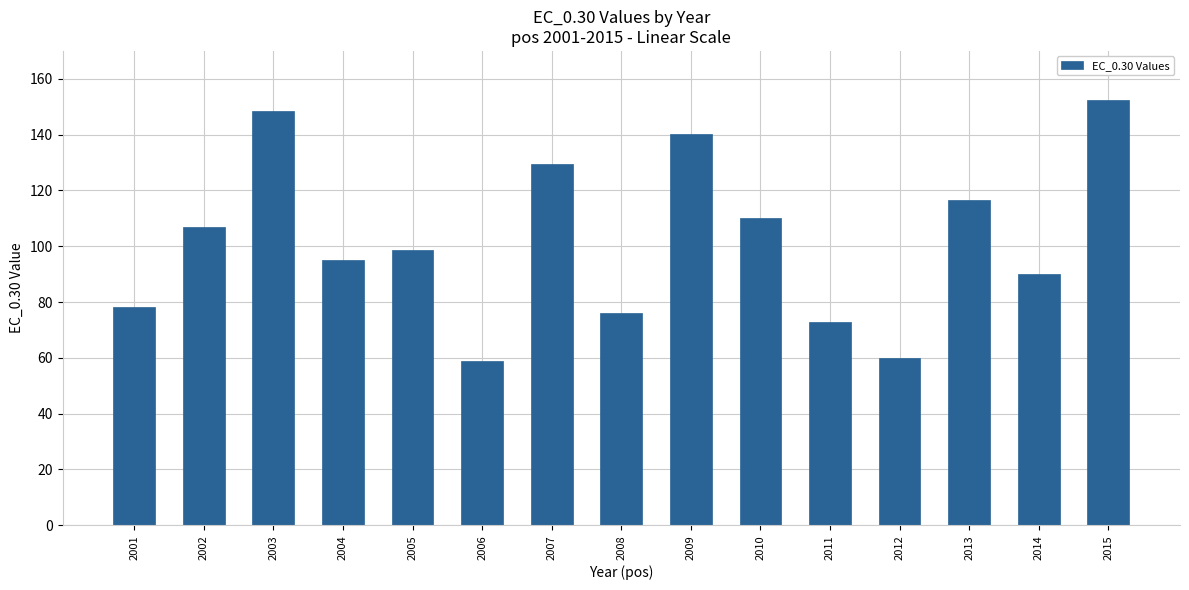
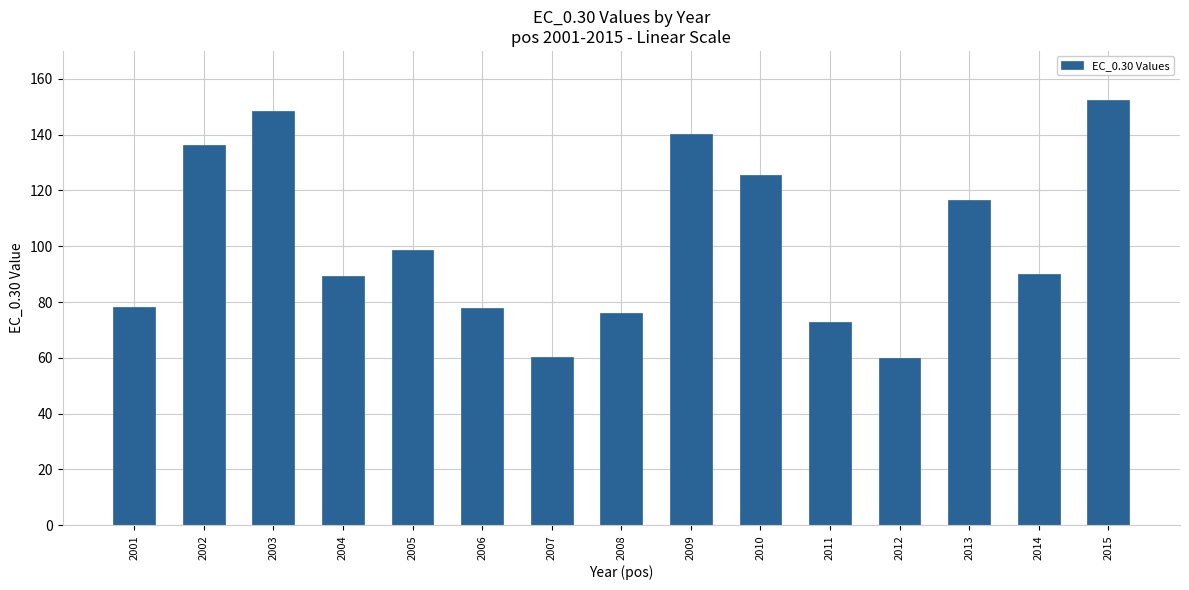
  {
    "2001": 78,
-   "2002": 107,
+   "2002": 136,
    "2003": 149,
-   "2004": 95,
+   "2004": 89,
    "2005": 99,
-   "2006": 59,
-   "2007": 129,
+   "2006": 78,
+   "2007": 60,
    "2008": 76,
    "2009": 140,
-   "2010": 110,
+   "2010": 126,
    "2011": 73,
    "2012": 60,
    "2013": 117,
    "2014": 90,
    "2015": 152
  }
